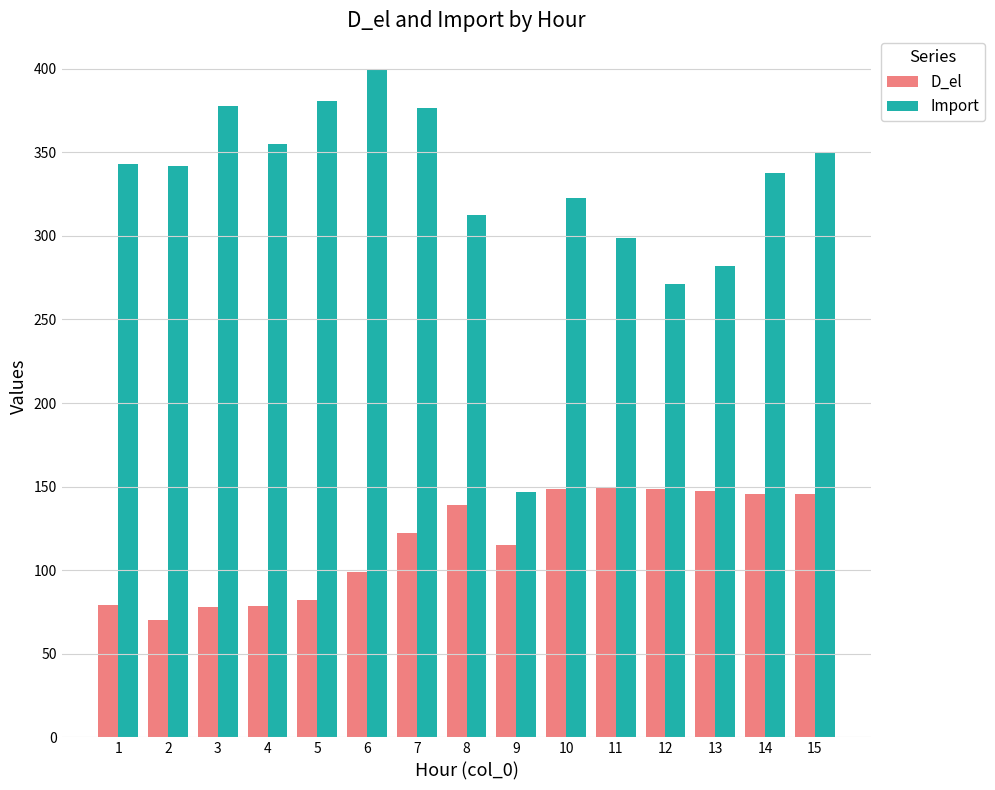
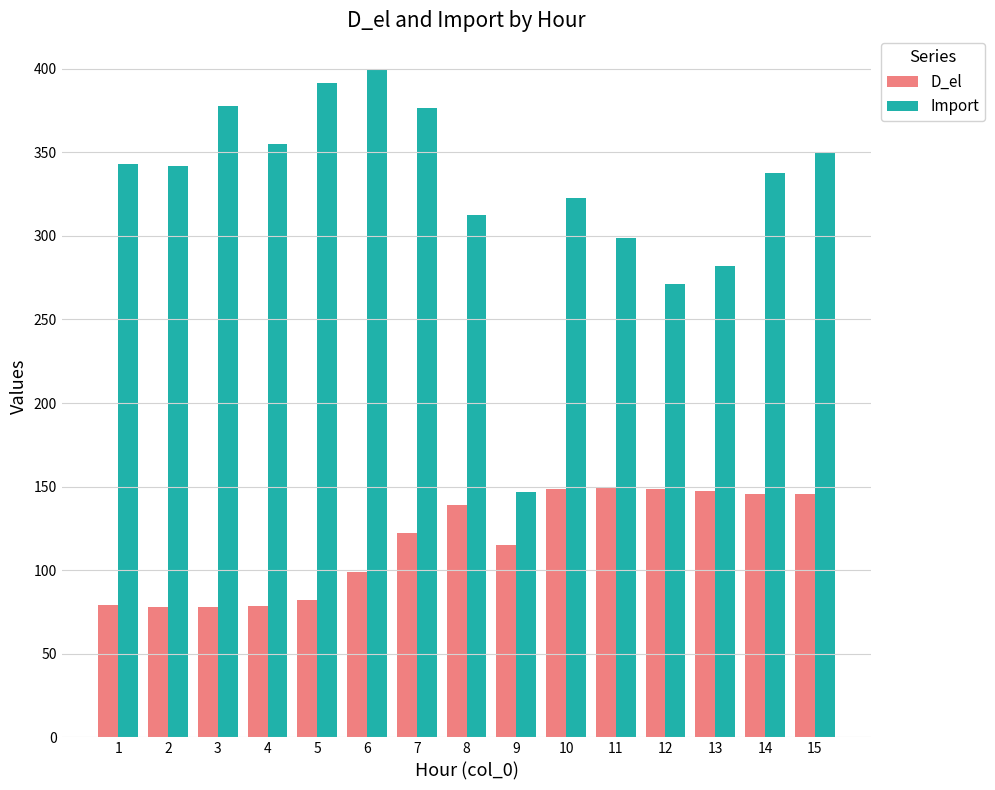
  {
    "D_el": {
      "1": 79,
-     "2": 70,
+     "2": 78,
      "3": 78,
      "4": 78,
      "5": 82,
      "6": 99,
      "7": 122,
      "8": 139,
      "9": 115,
      "10": 149,
      "11": 149,
      "12": 149,
      "13": 147,
      "14": 146,
      "15": 145
    },
    "Import": {
      "1": 343,
      "2": 342,
      "3": 378,
      "4": 355,
-     "5": 380,
+     "5": 392,
      "6": 400,
      "7": 377,
      "8": 313,
      "9": 147,
      "10": 323,
      "11": 299,
      "12": 272,
      "13": 282,
      "14": 337,
      "15": 350
    }
  }
